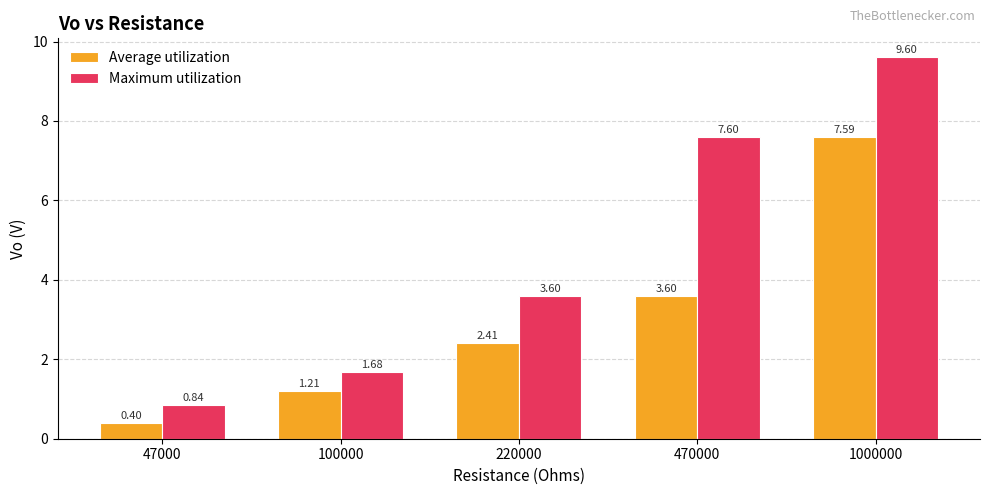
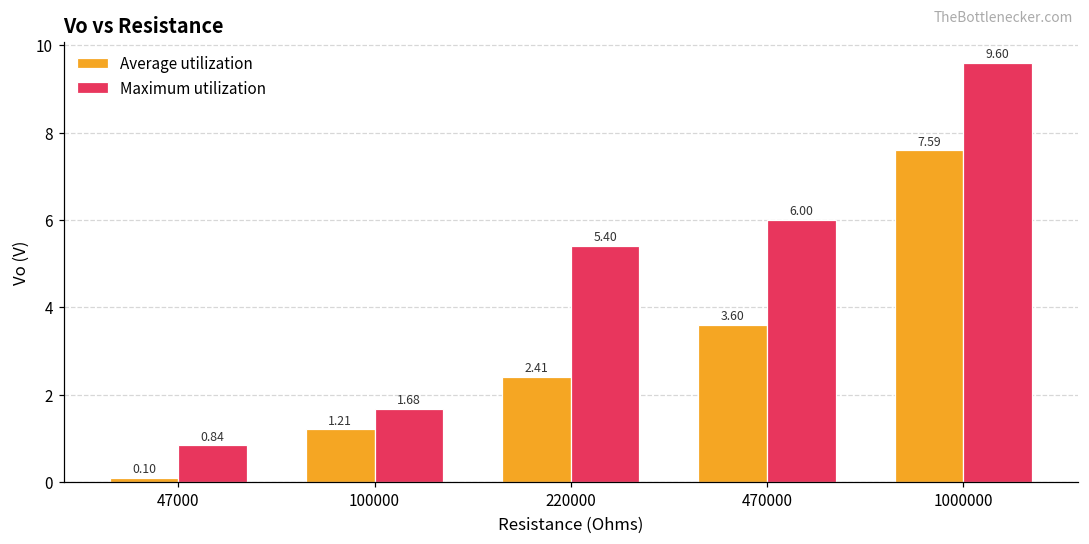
  {
    "Average utilization": {
-     "47000": 0.40,
+     "47000": 0.10,
      "100000": 1.21,
      "220000": 2.41,
      "470000": 3.60,
      "1000000": 7.59
    },
    "Maximum utilization": {
      "47000": 0.84,
      "100000": 1.68,
-     "220000": 3.60,
-     "470000": 7.60,
+     "220000": 5.40,
+     "470000": 6.00,
      "1000000": 9.60
    }
  }
